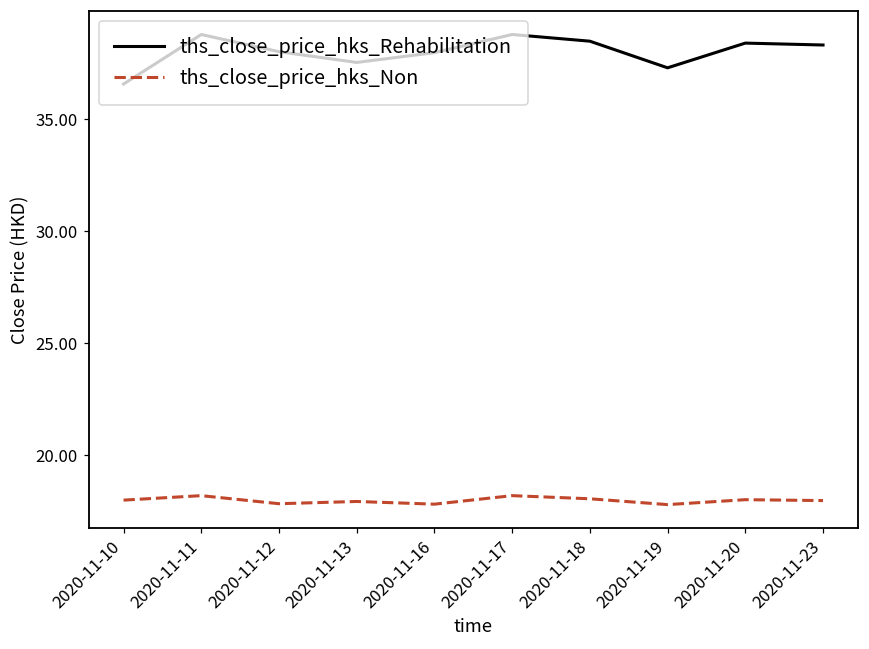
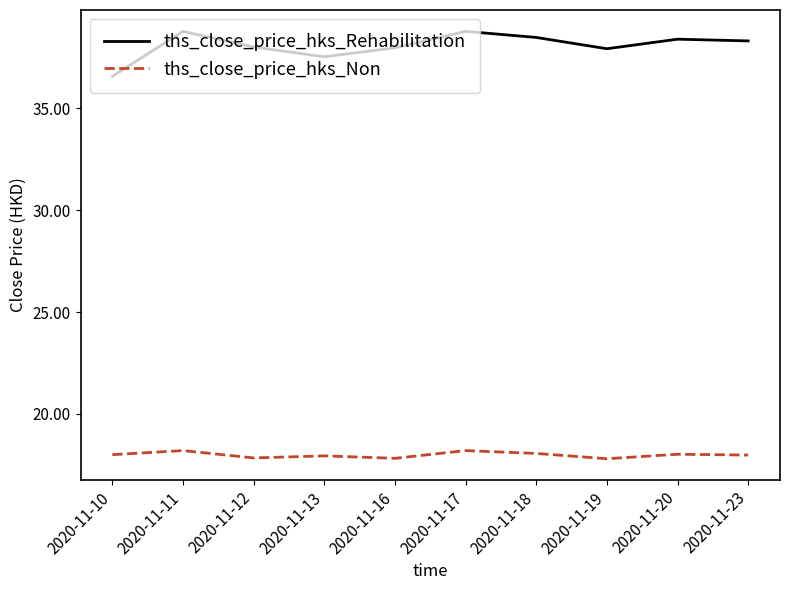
  {
    "ths_close_price_hks_Rehabilitation": {
      "2020-11-18": 38.5,
-     "2020-11-19": 37.3,
+     "2020-11-19": 37.9,
      "2020-11-20": 38.4,
      "2020-11-23": 38.3
    },
    "ths_close_price_hks_Non": {
      "2020-11-10": 18.0,
      "2020-11-11": 18.2,
      "2020-11-12": 17.8,
      "2020-11-13": 17.9,
      "2020-11-16": 17.8,
      "2020-11-17": 18.2,
      "2020-11-18": 18.1,
      "2020-11-19": 17.8,
      "2020-11-20": 18.0,
      "2020-11-23": 18.0
    }
  }
